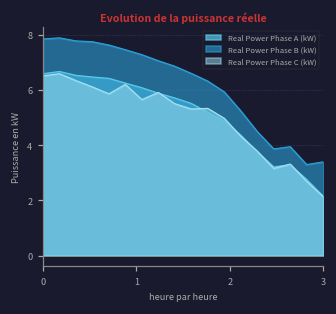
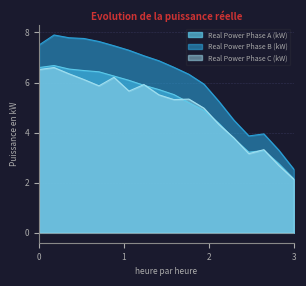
  {
    "Real Power Phase B (kW)": {
-     "0": 7.9,
-     "3": 3.4
+     "0": 7.5,
+     "3": 2.5
    }
  }
